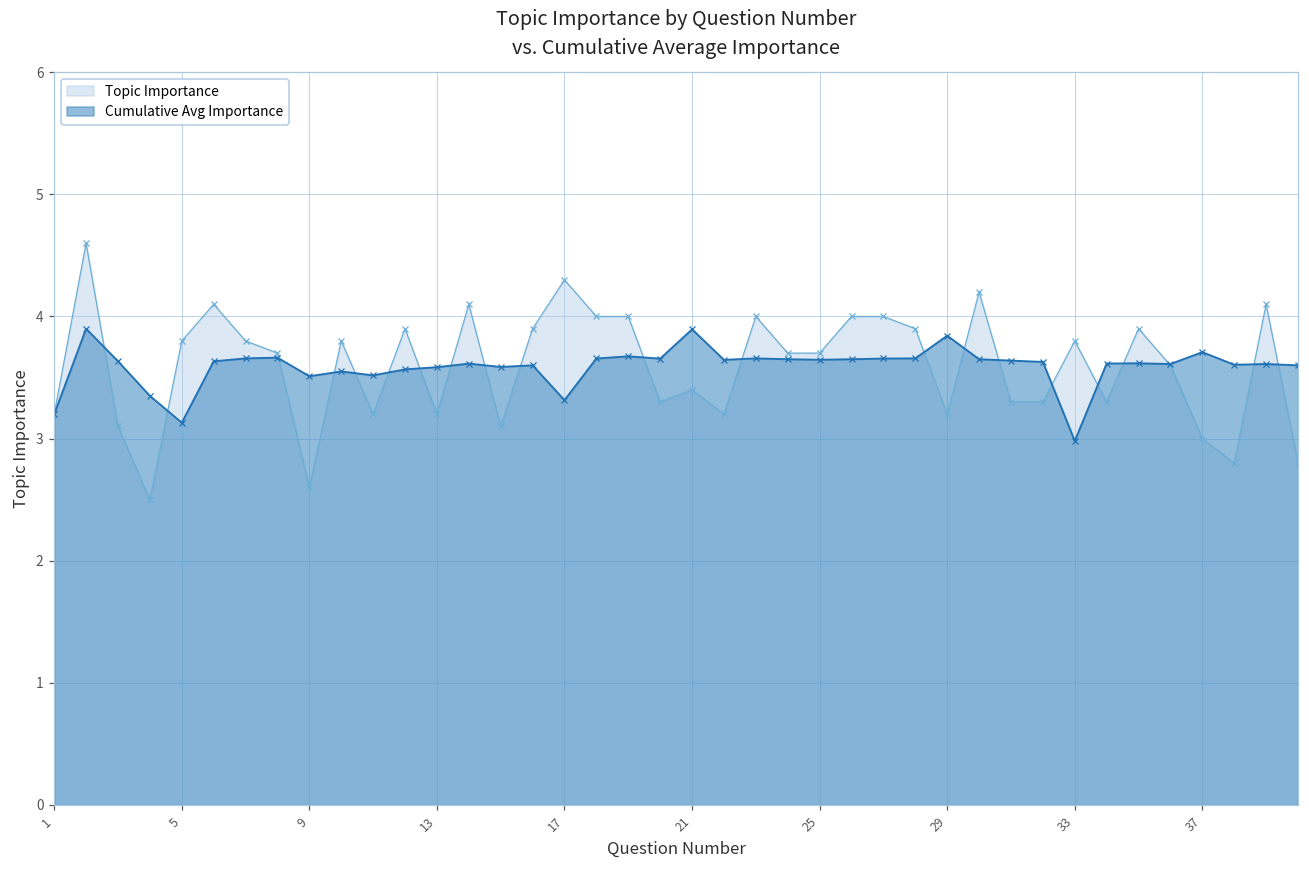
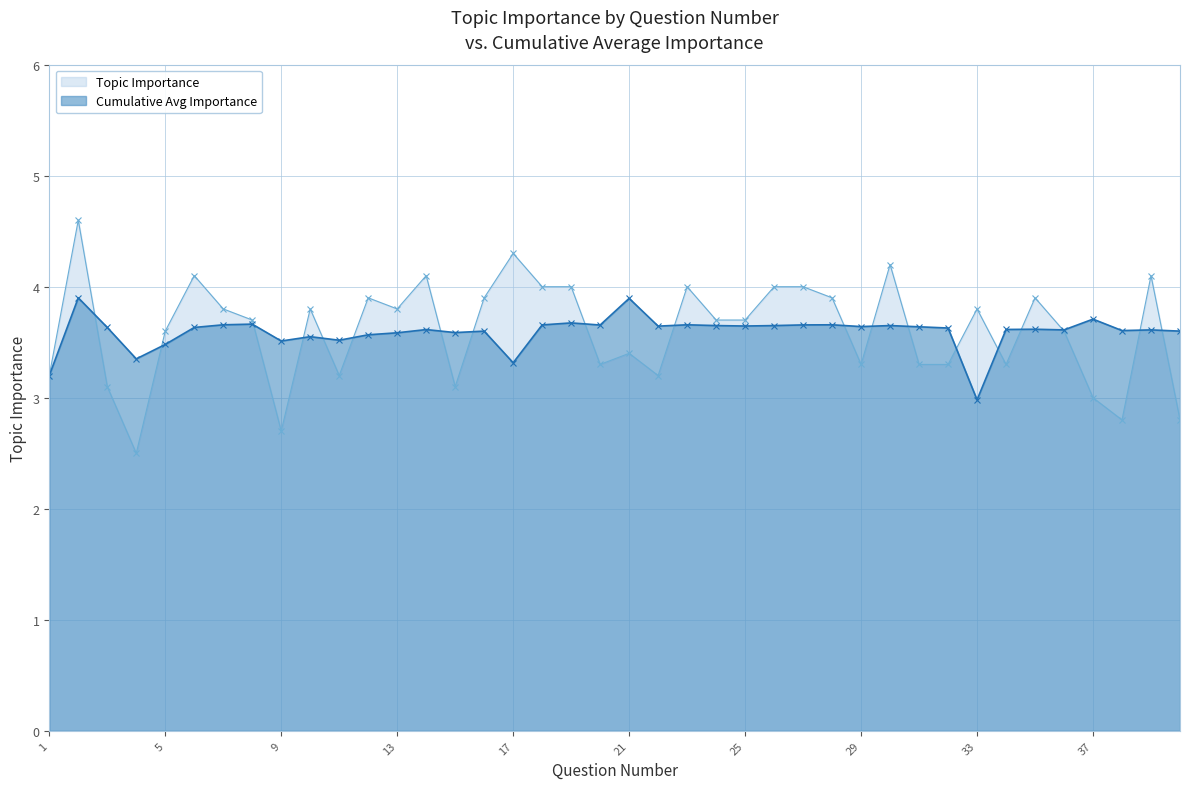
  {
    "Topic Importance": {
-     "5": 3.8,
-     "9": 2.6,
-     "13": 3.2,
+     "5": 3.6,
+     "9": 2.7,
+     "13": 3.8,
      "17": 4.3,
      "21": 3.4,
      "25": 3.7,
-     "29": 3.2,
+     "29": 3.3,
      "33": 3.8,
      "37": 3.0
    },
    "Cumulative Avg Importance": {
-     "5": 3.13,
+     "5": 3.48,
      "9": 3.51,
      "13": 3.59,
      "17": 3.32,
      "21": 3.90,
      "25": 3.65,
-     "29": 3.84,
+     "29": 3.64,
      "33": 2.98,
      "37": 3.71
    }
  }
